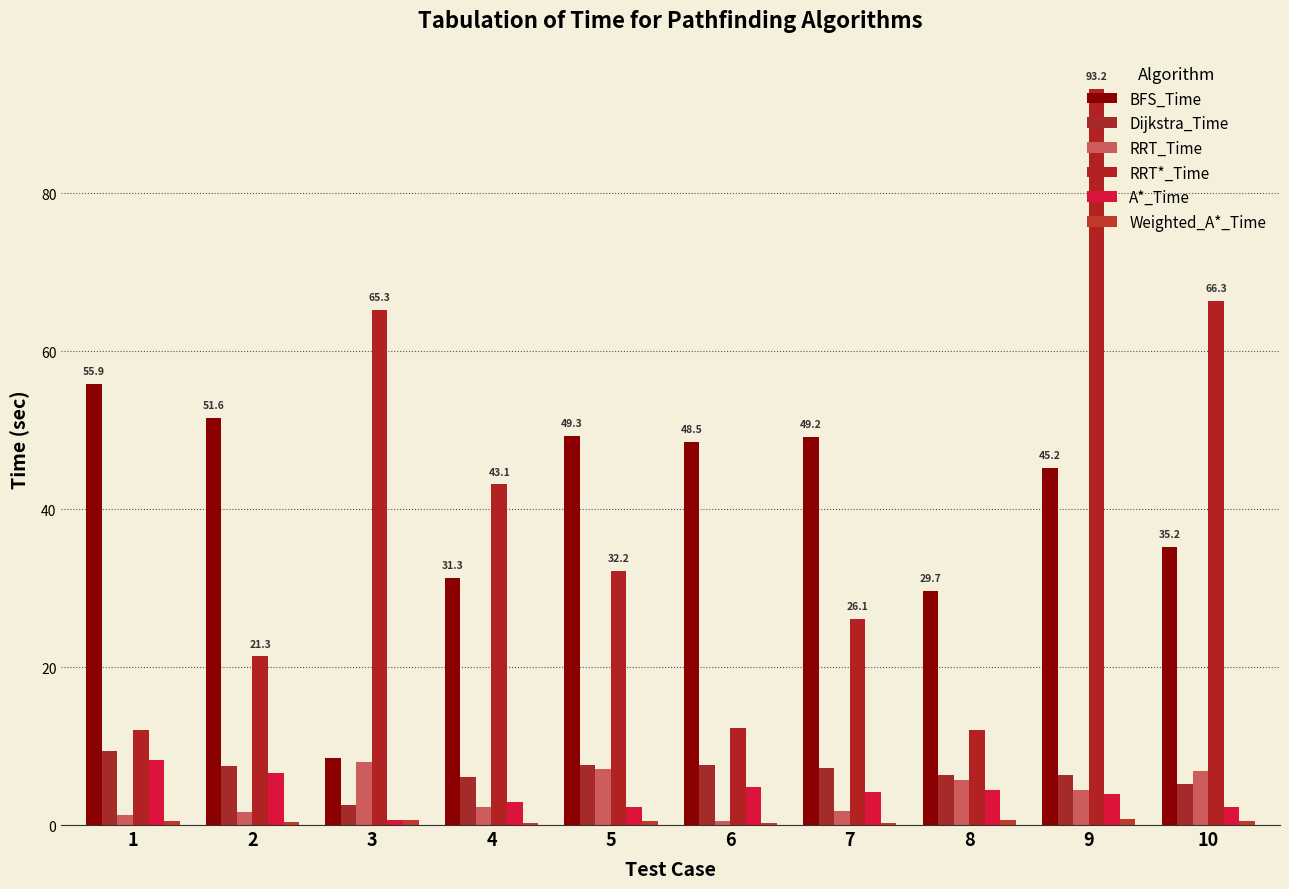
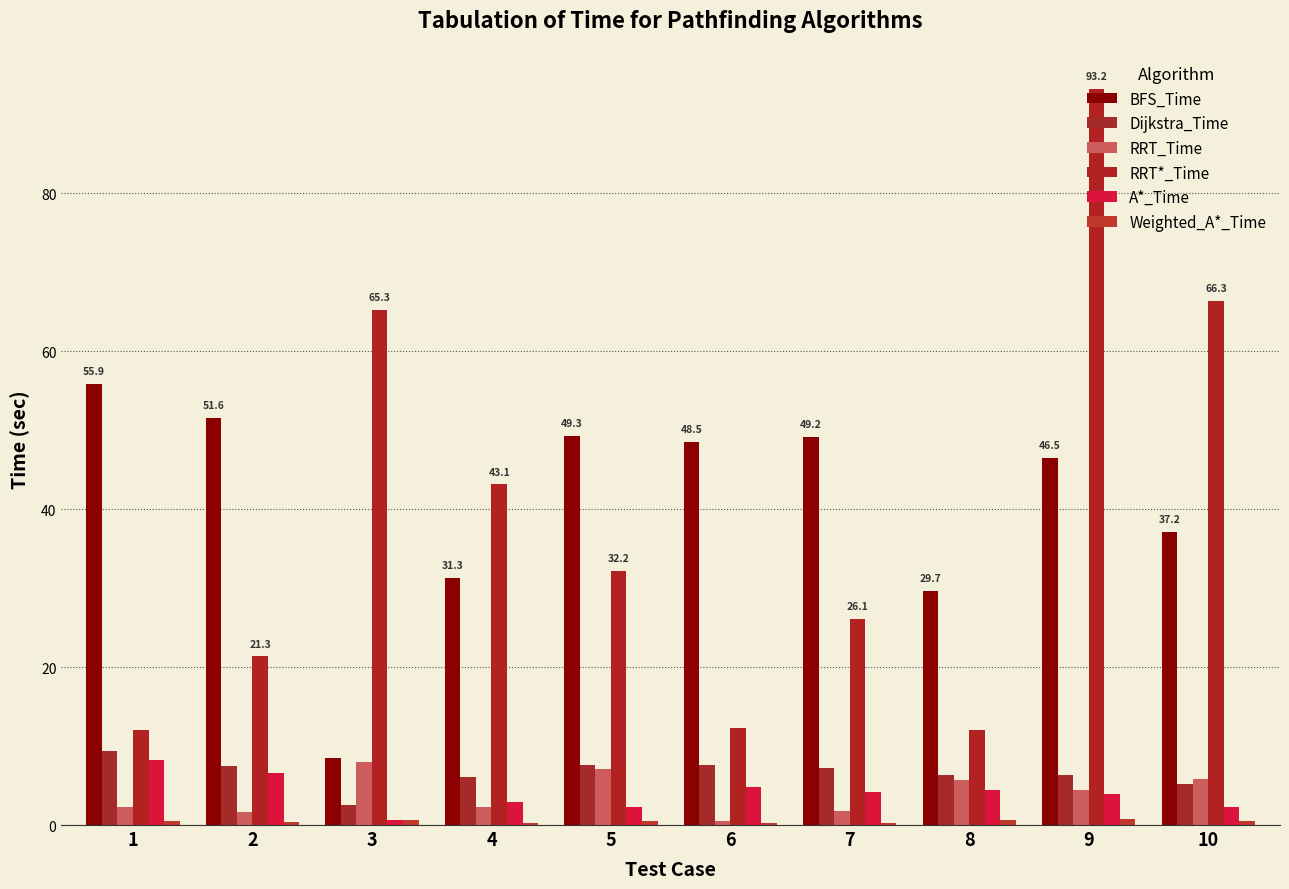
  {
    "BFS_Time": {
      "1": 55.9,
      "2": 51.6,
      "4": 31.3,
      "5": 49.3,
      "6": 48.5,
      "7": 49.2,
      "8": 29.7,
-     "9": 45.2,
-     "10": 35.2
+     "9": 46.5,
+     "10": 37.2
    },
    "RRT_Time": {
-     "1": 1,
+     "1": 2,
      "2": 2,
      "3": 8,
      "4": 2,
      "5": 7,
      "6": 1,
      "7": 2,
      "8": 6,
      "9": 4,
-     "10": 7
+     "10": 6
    }
  }
